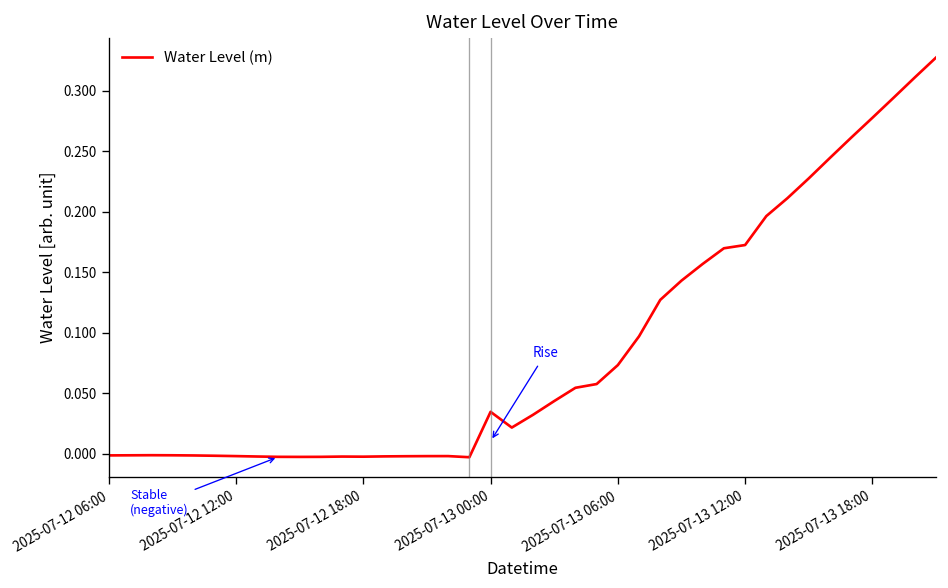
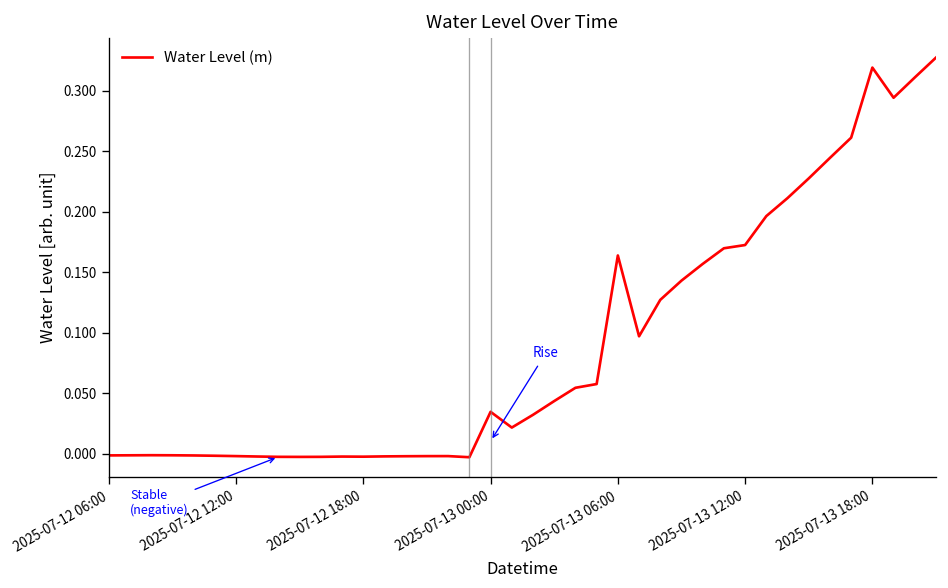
  {
    "2025-07-12 06:00": -0.001,
    "2025-07-12 12:00": -0.002,
    "2025-07-12 18:00": -0.002,
    "2025-07-13 00:00": 0.035,
-   "2025-07-13 06:00": 0.073,
+   "2025-07-13 06:00": 0.164,
    "2025-07-13 12:00": 0.172,
-   "2025-07-13 18:00": 0.277
+   "2025-07-13 18:00": 0.319
  }
